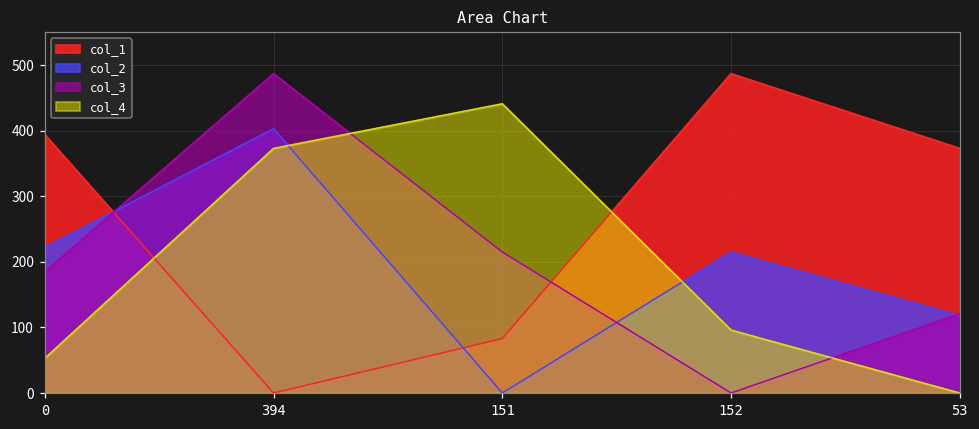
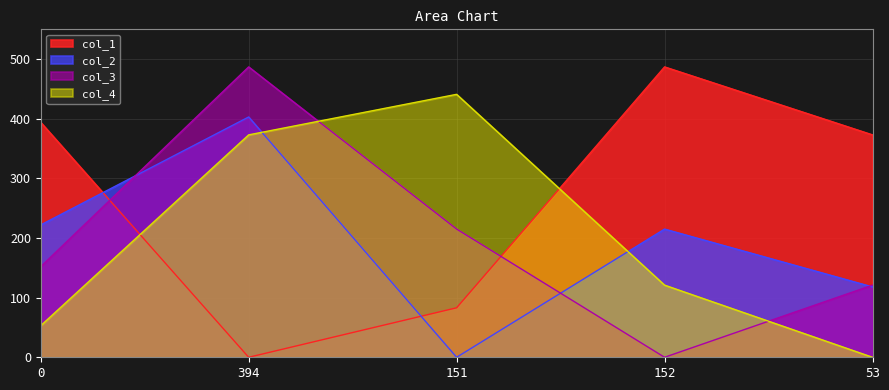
  {
    "col_1": {
      "0": 390,
      "394": 0,
      "151": 80,
      "152": 490,
      "53": 370
    },
    "col_2": {
      "0": 220,
      "394": 400,
      "151": 0,
      "152": 220
    },
    "col_3": {
-     "0": 190,
+     "0": 150,
      "394": 490,
      "151": 220,
      "152": 0
    },
    "col_4": {
      "0": 50,
      "394": 370,
      "151": 440,
-     "152": 100,
+     "152": 120,
      "53": 0
    }
  }
